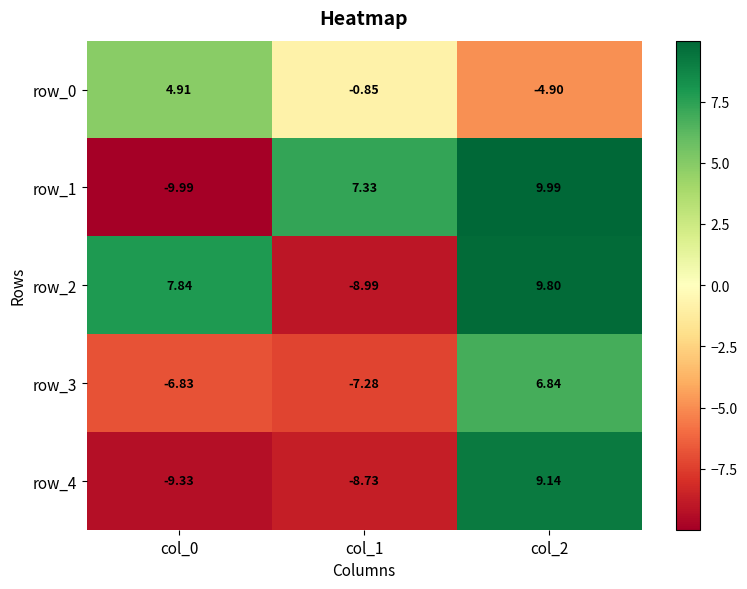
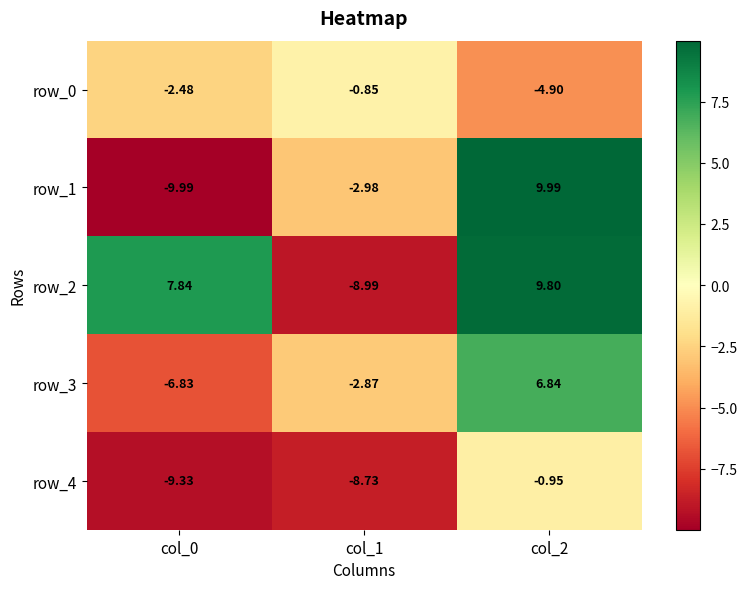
  {
    "row_0": {
-     "col_0": 4.91,
+     "col_0": -2.48,
      "col_1": -0.85,
      "col_2": -4.90
    },
    "row_1": {
      "col_0": -9.99,
-     "col_1": 7.33,
+     "col_1": -2.98,
      "col_2": 9.99
    },
    "row_2": {
      "col_0": 7.84,
      "col_1": -8.99,
      "col_2": 9.80
    },
    "row_3": {
      "col_0": -6.83,
-     "col_1": -7.28,
+     "col_1": -2.87,
      "col_2": 6.84
    },
    "row_4": {
      "col_0": -9.33,
      "col_1": -8.73,
-     "col_2": 9.14
+     "col_2": -0.95
    }
  }
